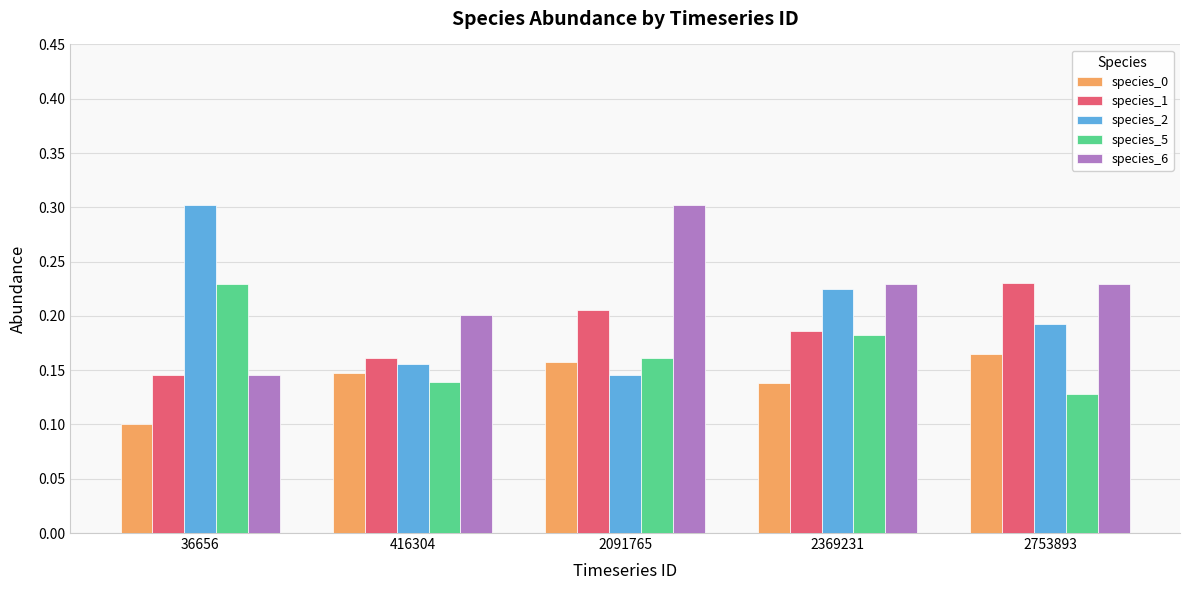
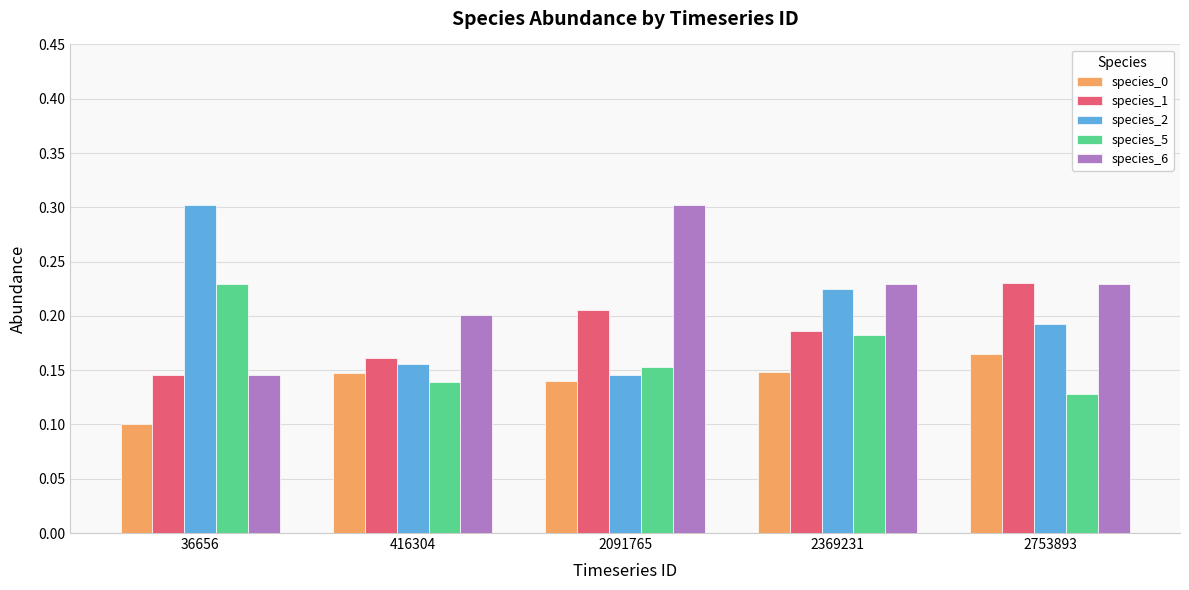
  {
    "species_0": {
      "36656": 0.100,
      "416304": 0.148,
-     "2091765": 0.157,
-     "2369231": 0.138,
+     "2091765": 0.140,
+     "2369231": 0.148,
      "2753893": 0.165
    },
    "species_1": {
      "36656": 0.145,
      "416304": 0.161,
      "2091765": 0.205,
      "2369231": 0.186,
      "2753893": 0.230
    },
    "species_2": {
      "36656": 0.302,
      "416304": 0.155,
      "2091765": 0.146,
      "2369231": 0.225,
      "2753893": 0.192
    },
    "species_5": {
      "36656": 0.230,
      "416304": 0.139,
-     "2091765": 0.162,
+     "2091765": 0.153,
      "2369231": 0.182,
      "2753893": 0.128
    },
    "species_6": {
      "36656": 0.146,
      "416304": 0.201,
      "2091765": 0.302,
      "2369231": 0.230,
      "2753893": 0.230
    }
  }
